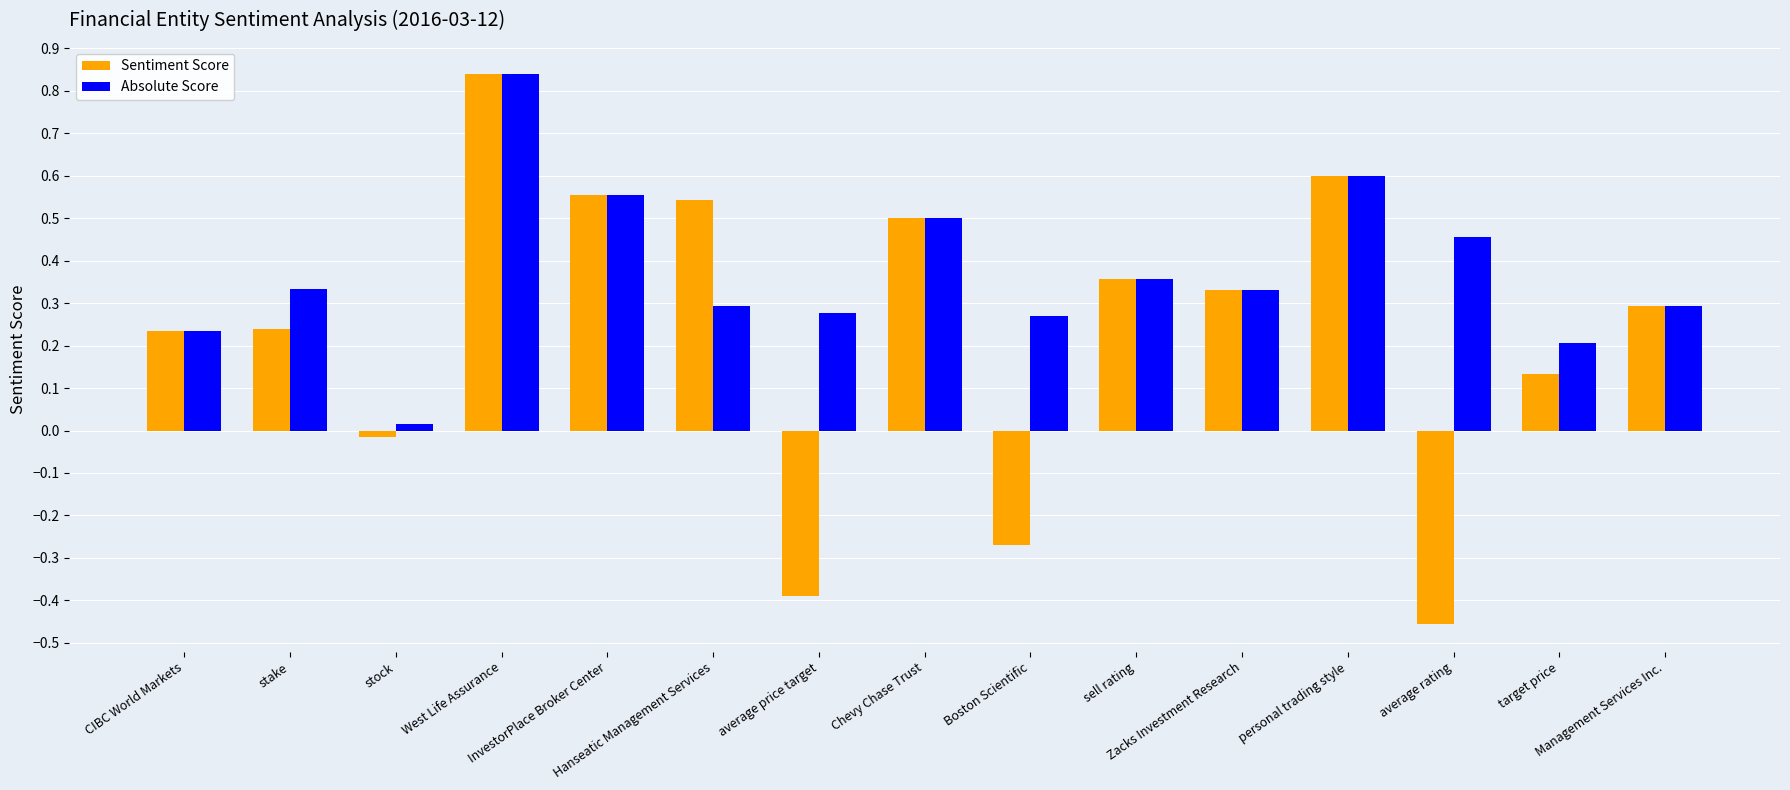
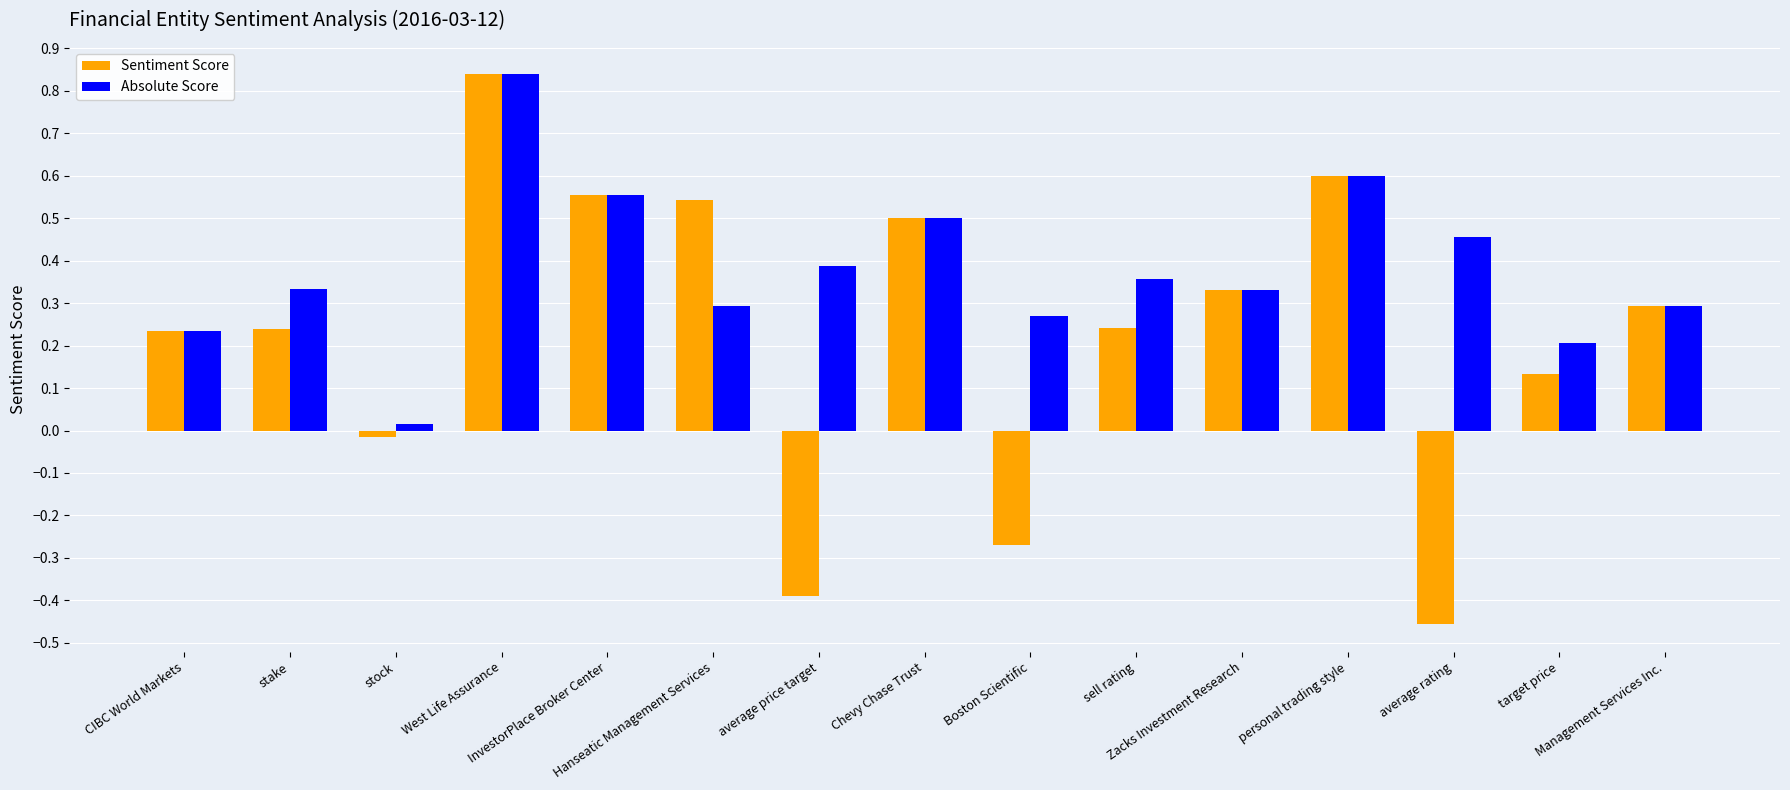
  {
    "Sentiment Score": {
      "CIBC World Markets": 0.23,
      "stake": 0.24,
      "stock": -0.01,
      "West Life Assurance": 0.84,
      "InvestorPlace Broker Center": 0.56,
      "Hanseatic Management Services": 0.54,
      "average price target": -0.39,
      "Chevy Chase Trust": 0.50,
      "Boston Scientific": -0.27,
-     "sell rating": 0.36,
+     "sell rating": 0.24,
      "Zacks Investment Research": 0.33,
      "personal trading style": 0.60,
      "average rating": -0.46,
      "target price": 0.13,
      "Management Services Inc.": 0.29
    },
    "Absolute Score": {
      "CIBC World Markets": 0.23,
      "stake": 0.33,
      "stock": 0.01,
      "West Life Assurance": 0.84,
      "InvestorPlace Broker Center": 0.56,
      "Hanseatic Management Services": 0.29,
-     "average price target": 0.28,
+     "average price target": 0.39,
      "Chevy Chase Trust": 0.50,
      "Boston Scientific": 0.27,
      "sell rating": 0.36,
      "Zacks Investment Research": 0.33,
      "personal trading style": 0.60,
      "average rating": 0.46,
      "target price": 0.21,
      "Management Services Inc.": 0.29
    }
  }
